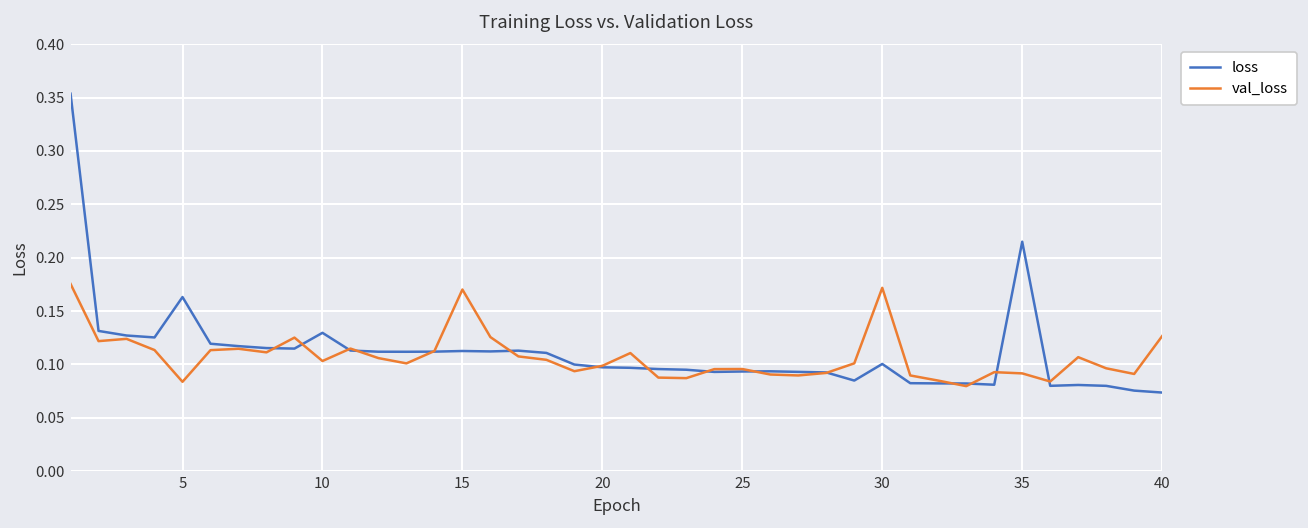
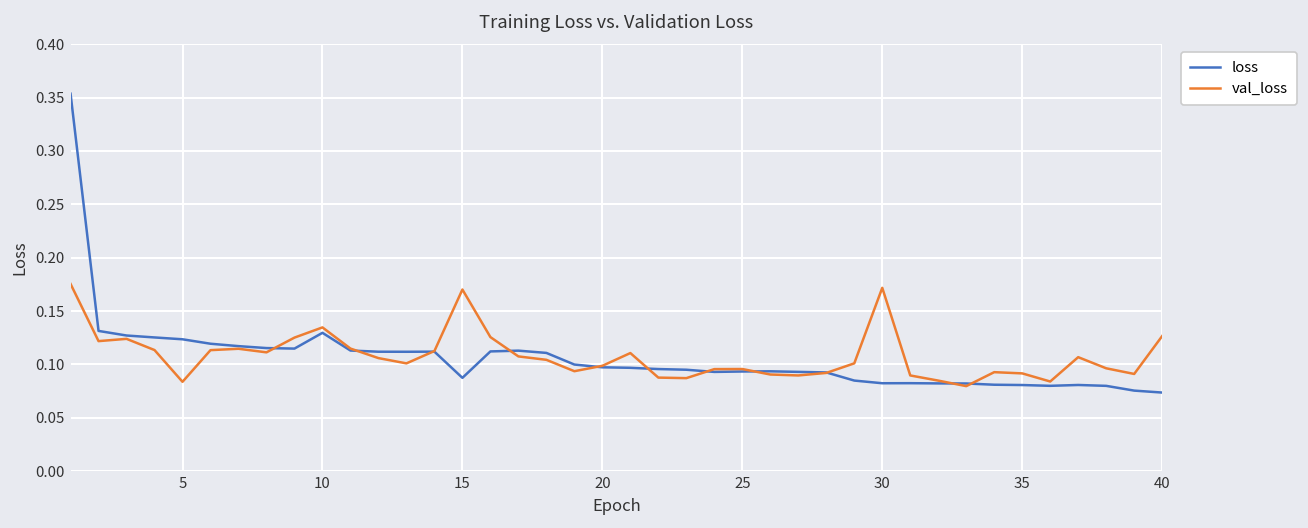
  {
    "loss": {
-     "5": 0.16,
+     "5": 0.12,
      "10": 0.13,
-     "15": 0.11,
-     "30": 0.10,
-     "35": 0.21,
+     "15": 0.09,
+     "30": 0.08,
+     "35": 0.08,
      "40": 0.07
    },
    "val_loss": {
      "5": 0.08,
-     "10": 0.10,
+     "10": 0.13,
      "15": 0.17,
      "30": 0.17,
      "35": 0.09,
      "40": 0.13
    }
  }
